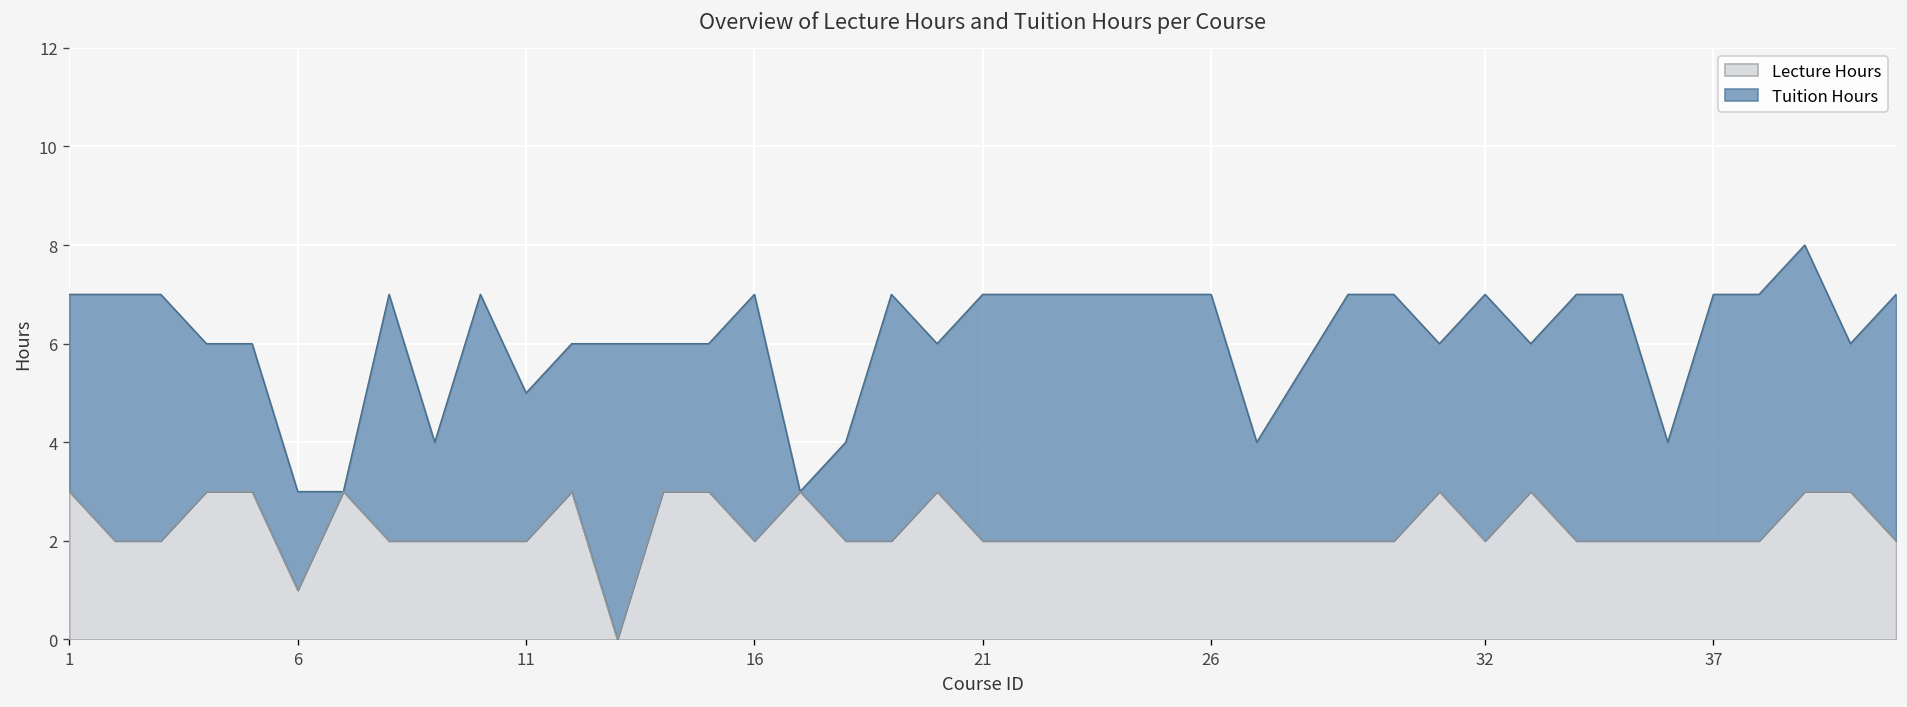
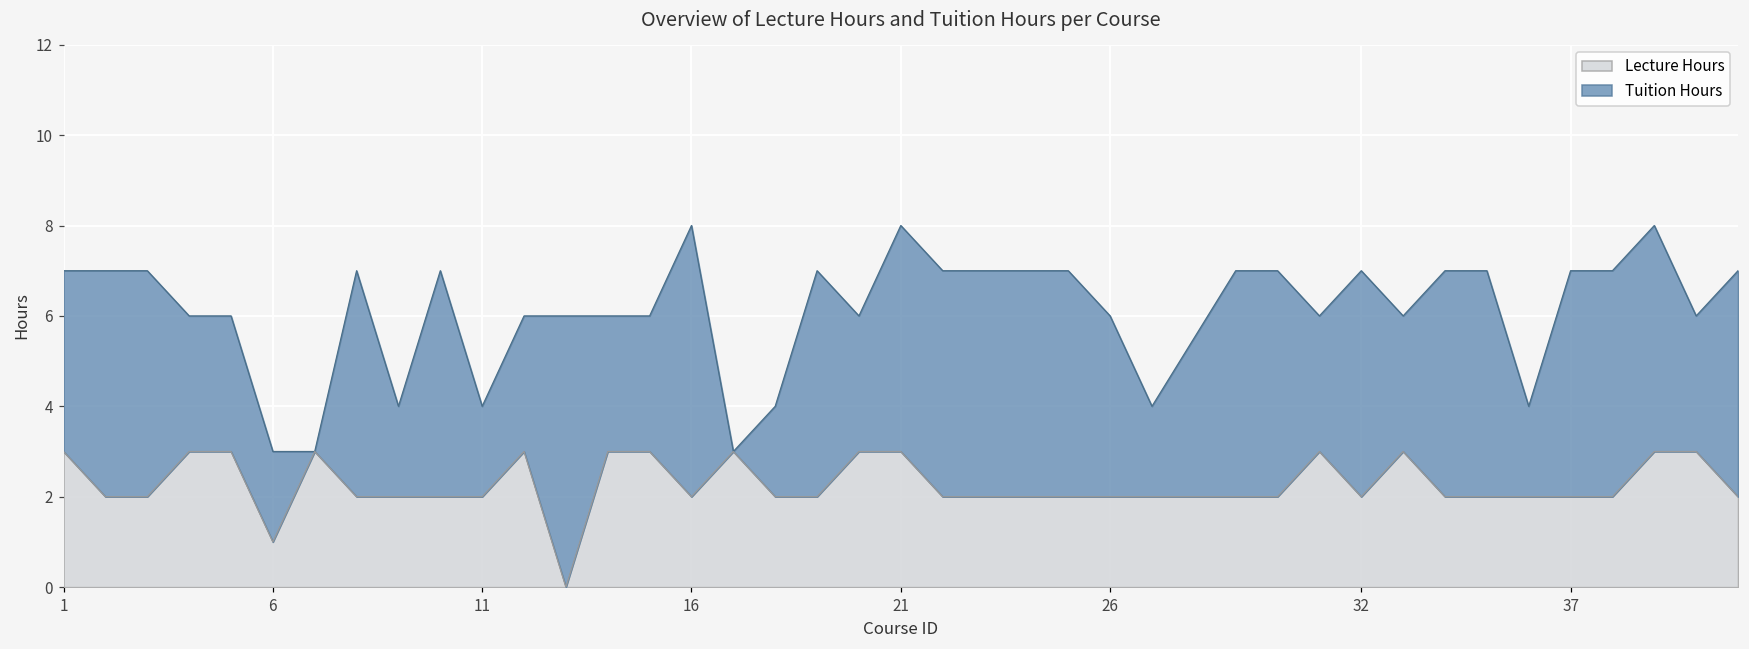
  {
    "Tuition Hours": {
      "1": 7,
      "6": 3,
-     "11": 3,
-     "16": 5,
-     "26": 5,
+     "11": 2,
+     "16": 6,
+     "26": 4,
      "32": 7,
      "37": 7
    },
    "Lecture Hours": {
      "1": 3,
      "6": 1,
      "11": 2,
      "16": 2,
-     "21": 2,
+     "21": 3,
      "26": 2,
      "32": 2,
      "37": 2
    }
  }
